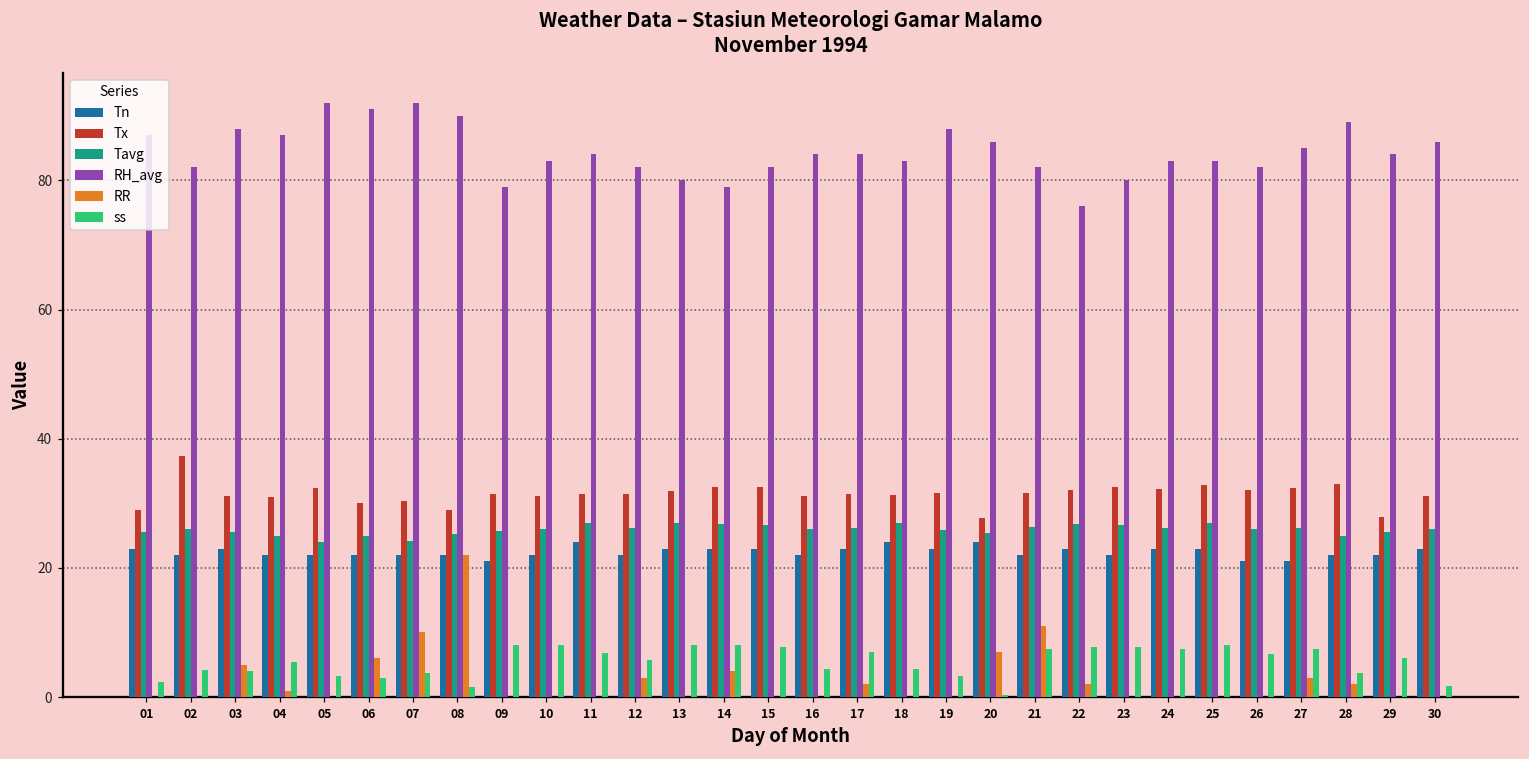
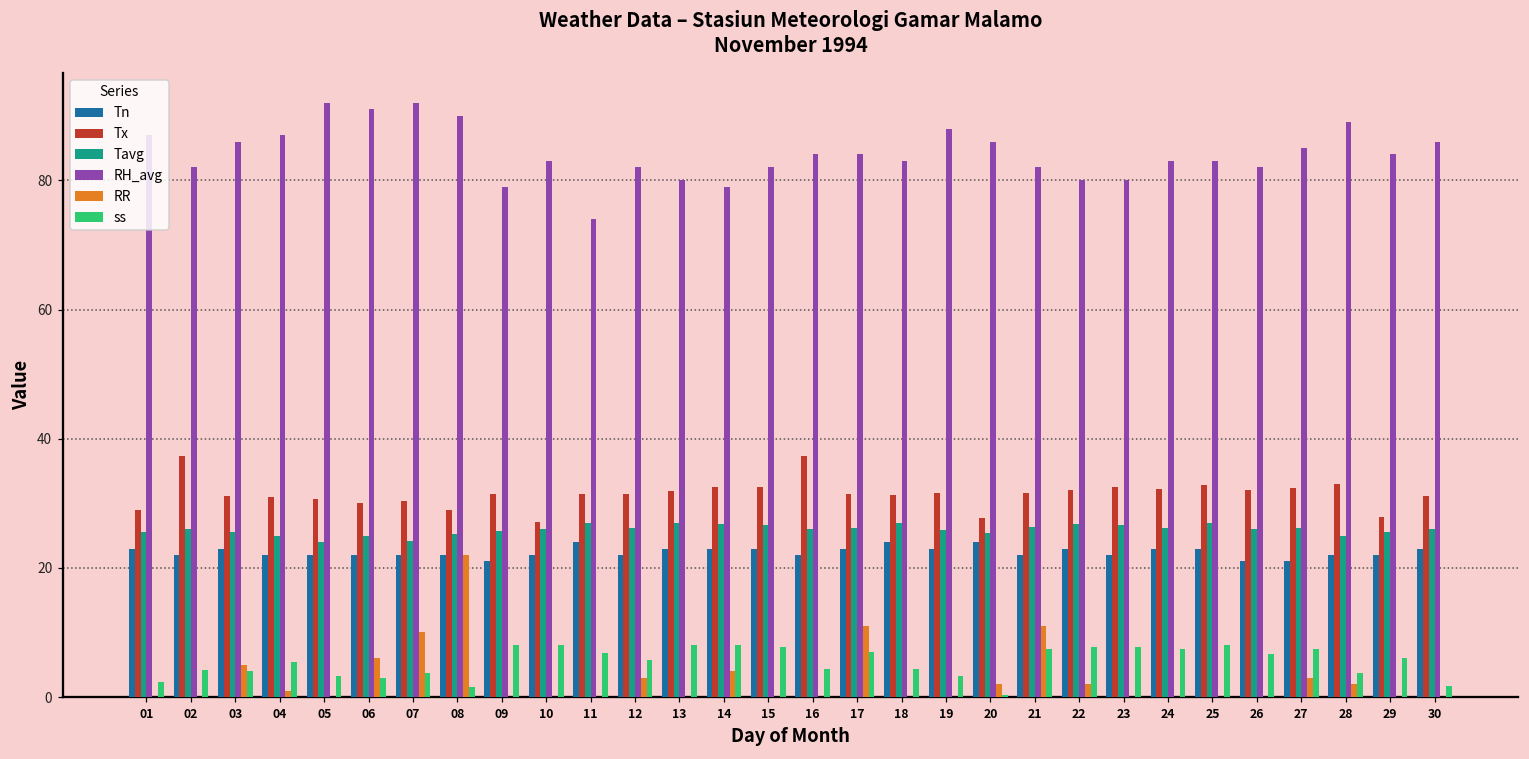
  {
    "Tx": {
      "01": 29,
      "02": 37,
      "03": 31,
      "04": 31,
-     "05": 32,
+     "05": 31,
      "06": 30,
      "07": 30,
      "08": 29,
      "09": 31,
-     "10": 31,
+     "10": 27,
      "11": 32,
      "12": 32,
      "13": 32,
      "14": 33,
      "15": 33,
-     "16": 31,
+     "16": 37,
      "17": 32,
      "18": 31,
      "19": 32,
      "20": 28,
      "21": 32,
      "22": 32,
      "23": 33,
      "24": 32,
      "25": 33,
      "26": 32,
      "27": 32,
      "28": 33,
      "29": 28,
      "30": 31
    },
    "RH_avg": {
      "02": 82,
-     "03": 88,
+     "03": 86,
      "04": 87,
      "05": 92,
      "06": 91,
      "07": 92,
      "08": 90,
      "09": 79,
      "10": 83,
-     "11": 84,
+     "11": 74,
      "12": 82,
      "13": 80,
      "14": 79,
      "15": 82,
      "16": 84,
      "17": 84,
      "18": 83,
      "19": 88,
      "20": 86,
      "21": 82,
-     "22": 76,
+     "22": 80,
      "23": 80,
      "24": 83,
      "25": 83,
      "26": 82,
      "27": 85,
      "28": 89,
      "29": 84,
      "30": 86
    },
    "RR": {
      "01": 0,
      "02": 0,
      "03": 5,
      "04": 1,
      "05": 0,
      "06": 6,
      "07": 10,
      "08": 22,
      "09": 0,
      "10": 0,
      "11": 0,
      "12": 3,
      "13": 0,
      "14": 4,
      "15": 0,
      "16": 0,
-     "17": 2,
+     "17": 11,
      "18": 0,
      "19": 0,
-     "20": 7,
+     "20": 2,
      "21": 11,
      "22": 2,
      "23": 0,
      "24": 0,
      "25": 0,
      "26": 0,
      "27": 3,
      "28": 2,
      "29": 0,
      "30": 0
    }
  }
